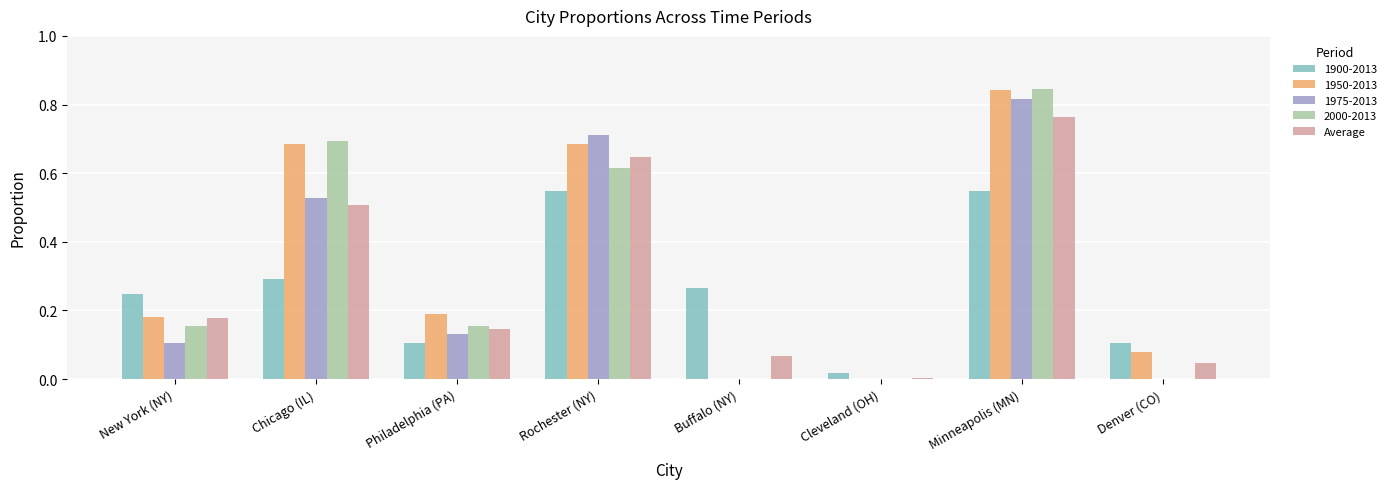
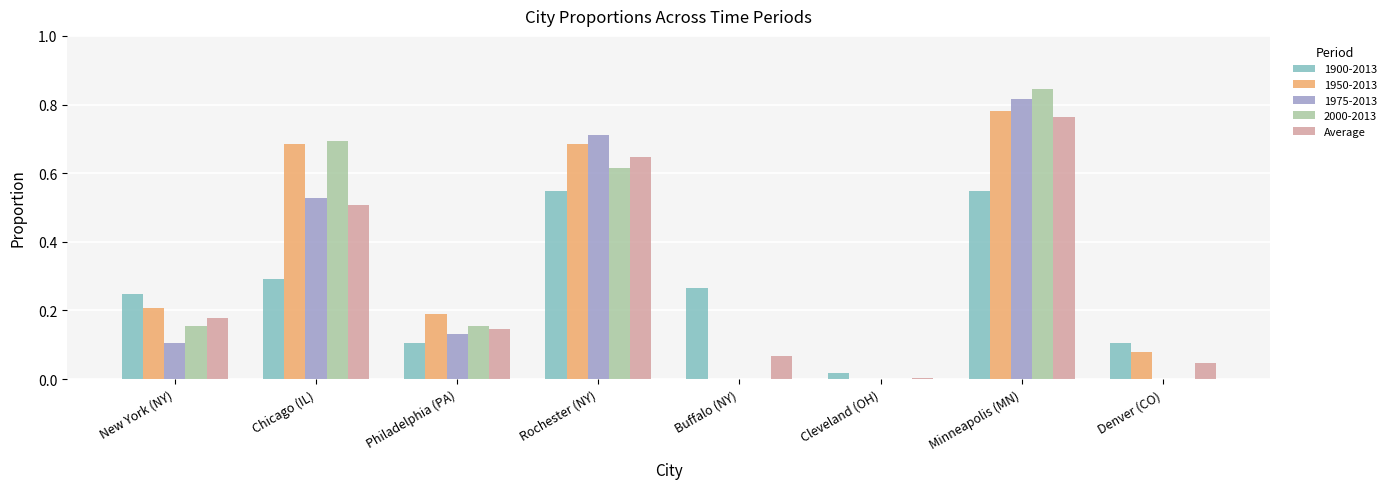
  {
    "1950-2013": {
-     "New York (NY)": 0.18,
+     "New York (NY)": 0.21,
      "Chicago (IL)": 0.68,
      "Philadelphia (PA)": 0.19,
      "Rochester (NY)": 0.68,
      "Buffalo (NY)": 0.00,
      "Cleveland (OH)": 0.00,
-     "Minneapolis (MN)": 0.84,
+     "Minneapolis (MN)": 0.78,
      "Denver (CO)": 0.08
    }
  }
